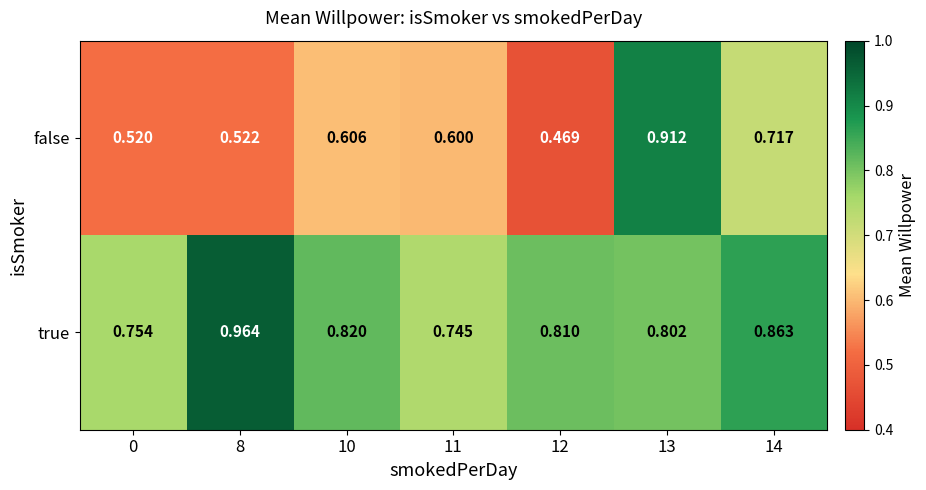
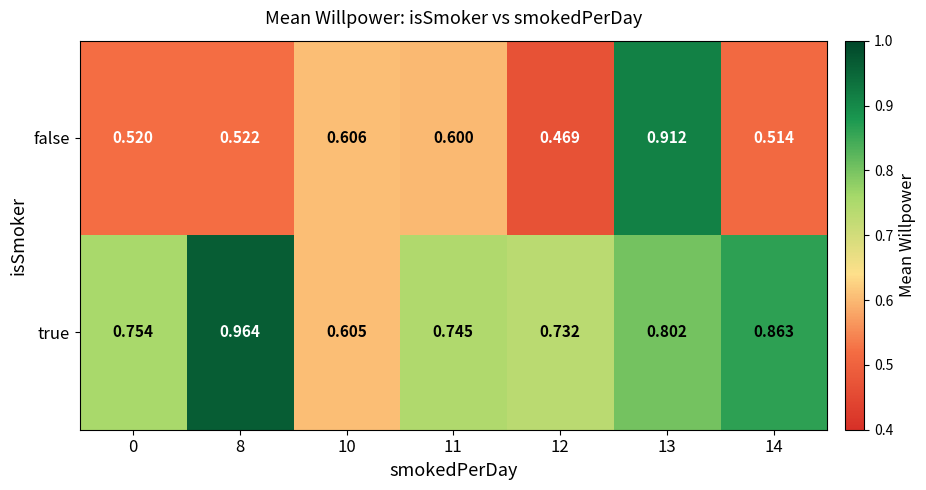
  {
    "false": {
      "0": 0.520,
      "8": 0.522,
      "10": 0.606,
      "11": 0.600,
      "12": 0.469,
      "13": 0.912,
-     "14": 0.717
+     "14": 0.514
    },
    "true": {
      "0": 0.754,
      "8": 0.964,
-     "10": 0.820,
+     "10": 0.605,
      "11": 0.745,
-     "12": 0.810,
+     "12": 0.732,
      "13": 0.802,
      "14": 0.863
    }
  }
